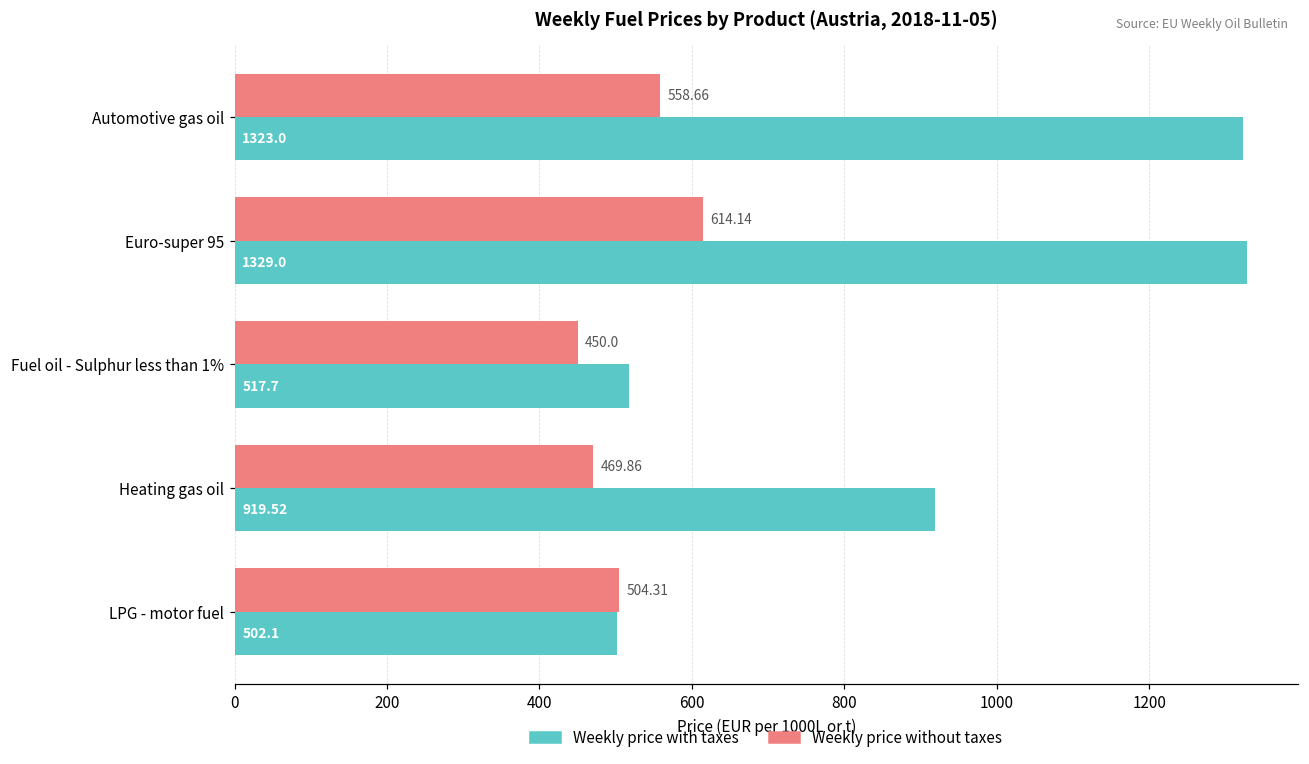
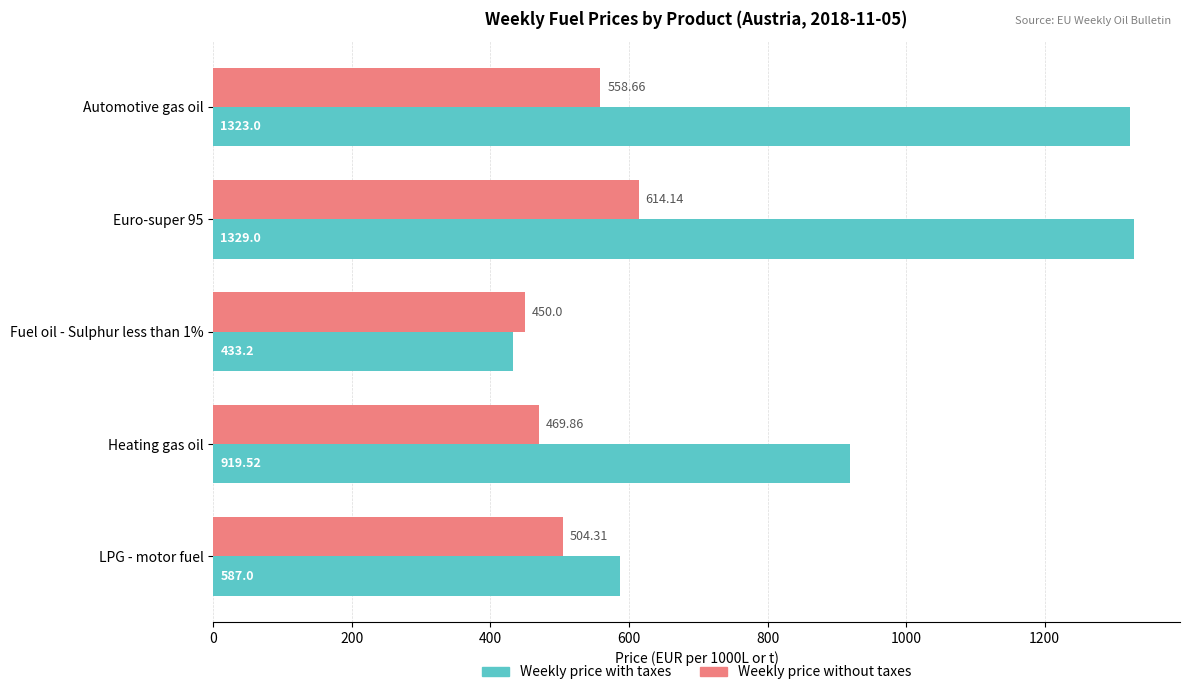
  {
    "Weekly price with taxes": {
      "Automotive gas oil": 1323.0,
      "Euro-super 95": 1329.0,
-     "Fuel oil - Sulphur less than 1%": 517.7,
+     "Fuel oil - Sulphur less than 1%": 433.2,
      "Heating gas oil": 919.52,
-     "LPG - motor fuel": 502.1
+     "LPG - motor fuel": 587.0
    },
    "Weekly price without taxes": {
      "Automotive gas oil": 558.66,
      "Euro-super 95": 614.14,
      "Fuel oil - Sulphur less than 1%": 450.0,
      "Heating gas oil": 469.86,
      "LPG - motor fuel": 504.31
    }
  }
